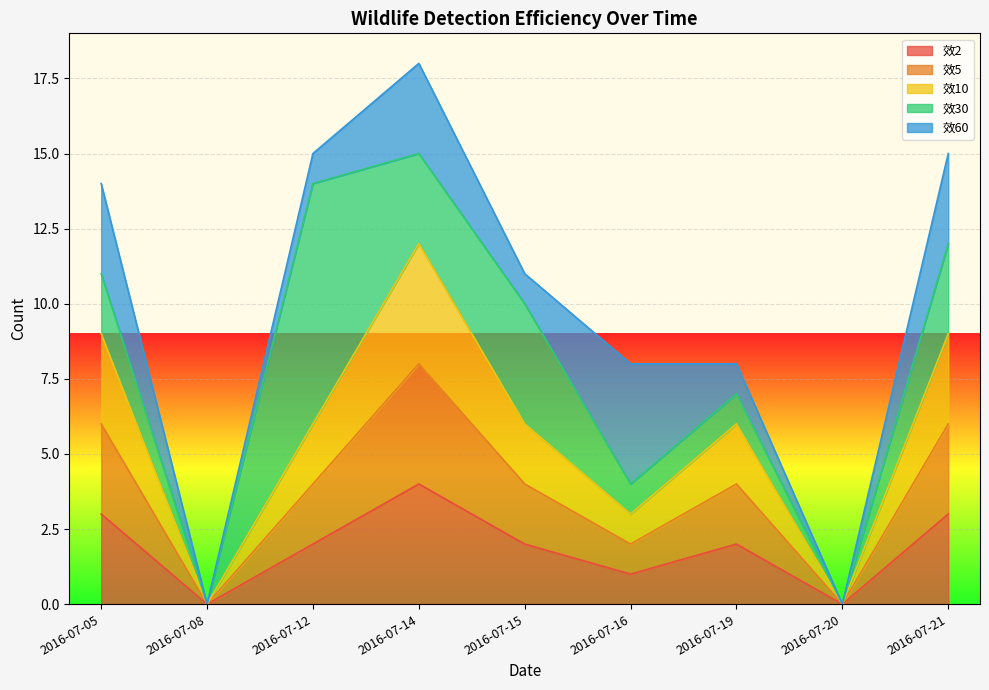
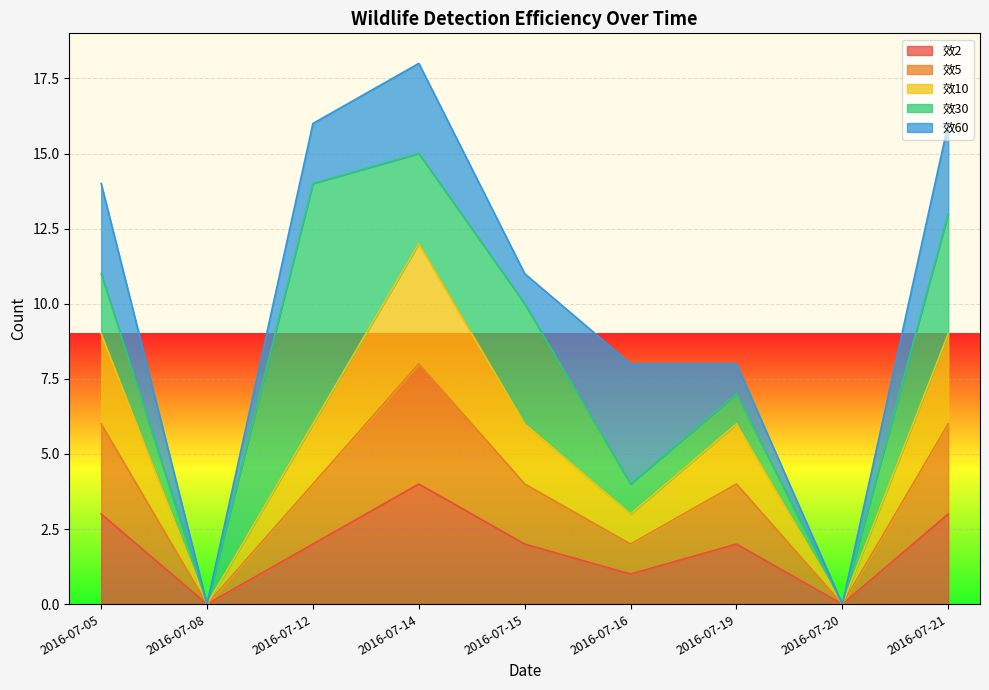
  {
    "效10": {
      "2016-07-05": 3,
      "2016-07-12": 2,
      "2016-07-14": 4,
      "2016-07-15": 2,
      "2016-07-16": 1,
      "2016-07-19": 2,
      "2016-07-21": 3
    },
    "效30": {
      "2016-07-05": 2,
      "2016-07-12": 8,
      "2016-07-14": 3,
      "2016-07-15": 4,
      "2016-07-16": 1,
      "2016-07-19": 1,
-     "2016-07-21": 3
+     "2016-07-21": 4
    },
    "效60": {
      "2016-07-05": 3,
-     "2016-07-12": 1,
+     "2016-07-12": 2,
      "2016-07-14": 3,
      "2016-07-15": 1,
      "2016-07-16": 4,
      "2016-07-19": 1
    }
  }
